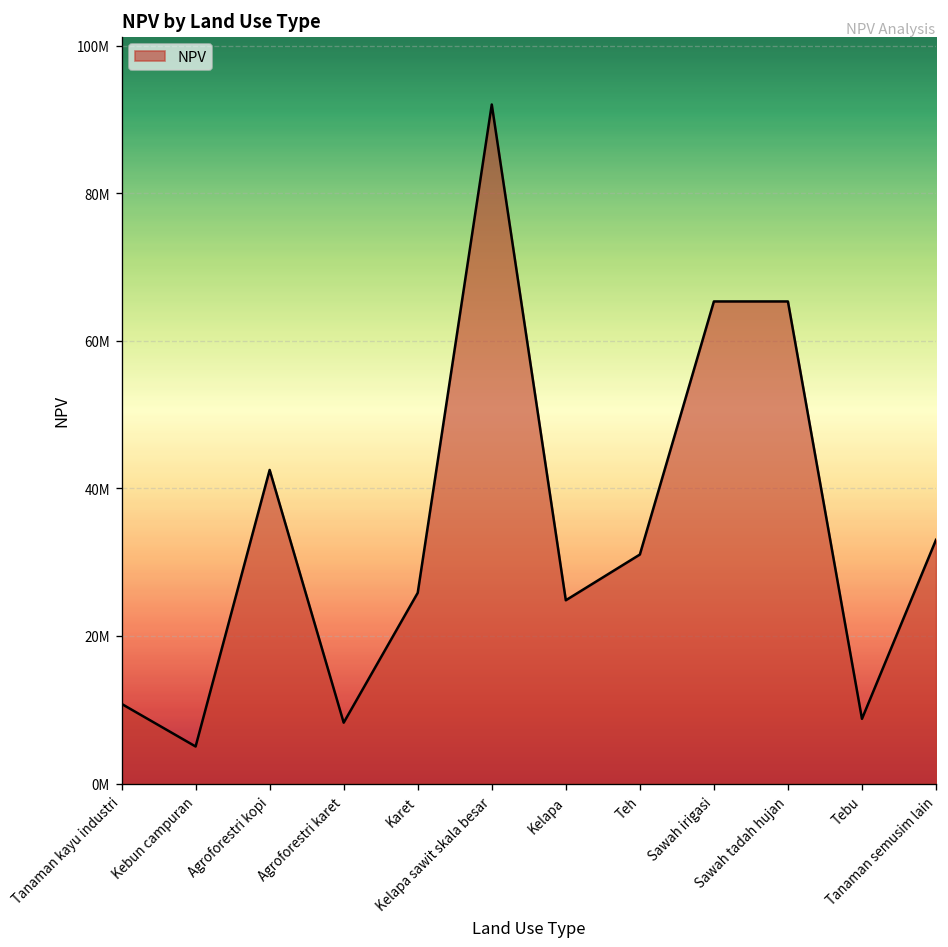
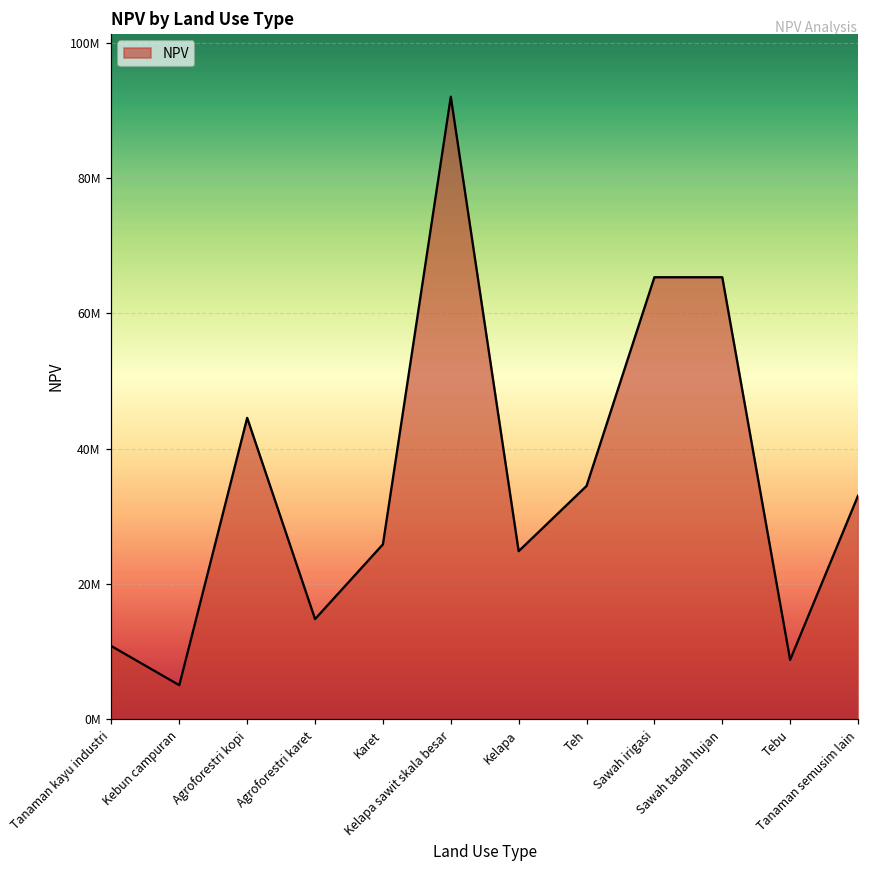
  {
    "Tanaman kayu industri": 11000000,
    "Kebun campuran": 5000000,
-   "Agroforestri kopi": 43000000,
-   "Agroforestri karet": 8000000,
+   "Agroforestri kopi": 45000000,
+   "Agroforestri karet": 15000000,
    "Karet": 26000000,
    "Kelapa sawit skala besar": 92000000,
    "Kelapa": 25000000,
-   "Teh": 31000000,
+   "Teh": 34000000,
    "Sawah irigasi": 65000000,
    "Sawah tadah hujan": 65000000,
    "Tebu": 9000000,
    "Tanaman semusim lain": 33000000
  }
